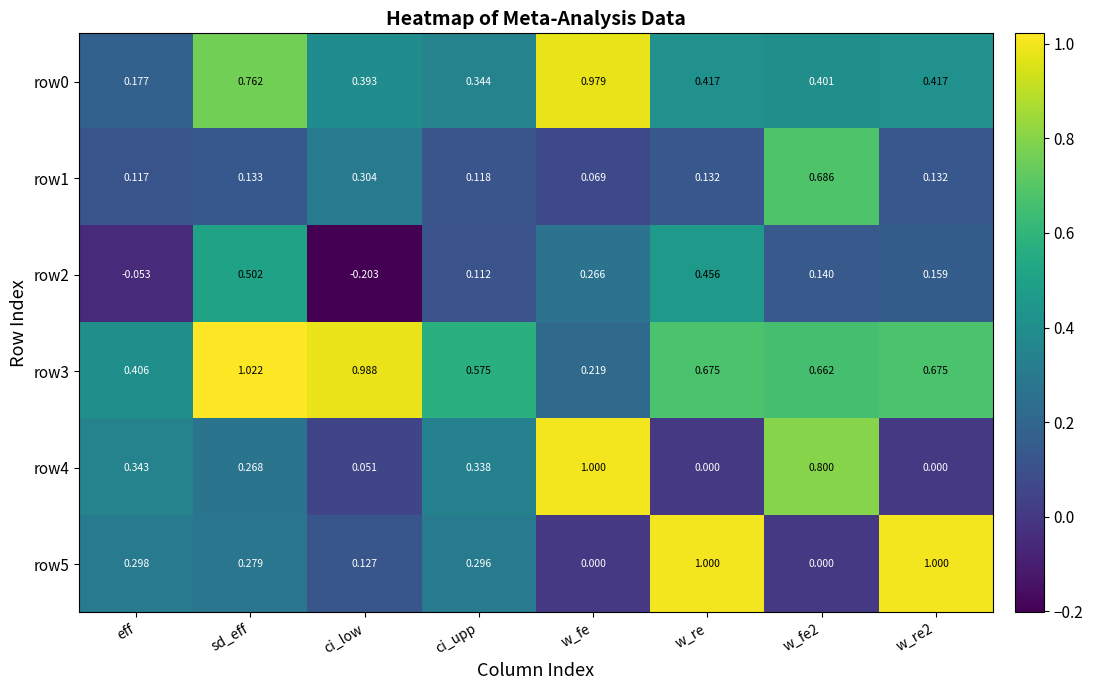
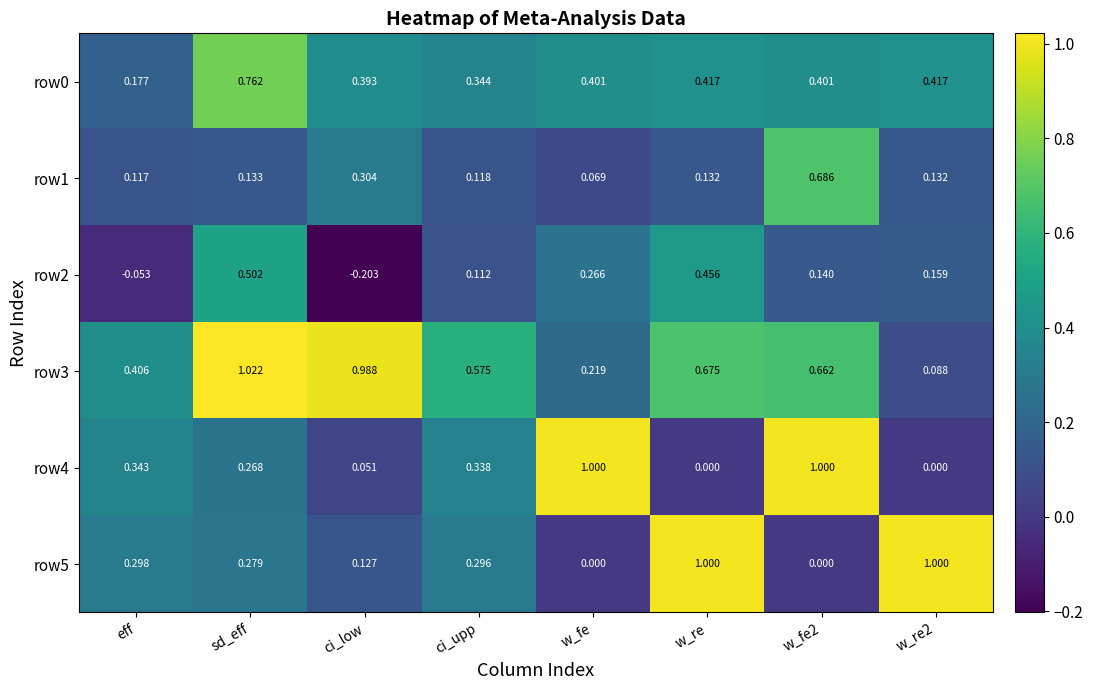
  {
    "row0": {
      "eff": 0.177,
      "sd_eff": 0.762,
      "ci_low": 0.393,
      "ci_upp": 0.344,
-     "w_fe": 0.979,
+     "w_fe": 0.401,
      "w_re": 0.417,
      "w_fe2": 0.401,
      "w_re2": 0.417
    },
    "row1": {
      "eff": 0.117,
      "sd_eff": 0.133,
      "ci_low": 0.304,
      "ci_upp": 0.118,
      "w_fe": 0.069,
      "w_re": 0.132,
      "w_fe2": 0.686,
      "w_re2": 0.132
    },
    "row2": {
      "eff": -0.053,
      "sd_eff": 0.502,
      "ci_low": -0.203,
      "ci_upp": 0.112,
      "w_fe": 0.266,
      "w_re": 0.456,
      "w_fe2": 0.140,
      "w_re2": 0.159
    },
    "row3": {
      "eff": 0.406,
      "sd_eff": 1.022,
      "ci_low": 0.988,
      "ci_upp": 0.575,
      "w_fe": 0.219,
      "w_re": 0.675,
      "w_fe2": 0.662,
-     "w_re2": 0.675
+     "w_re2": 0.088
    },
    "row4": {
      "eff": 0.343,
      "sd_eff": 0.268,
      "ci_low": 0.051,
      "ci_upp": 0.338,
      "w_fe": 1.000,
      "w_re": 0.000,
-     "w_fe2": 0.800,
+     "w_fe2": 1.000,
      "w_re2": 0.000
    },
    "row5": {
      "eff": 0.298,
      "sd_eff": 0.279,
      "ci_low": 0.127,
      "ci_upp": 0.296,
      "w_fe": 0.000,
      "w_re": 1.000,
      "w_fe2": 0.000,
      "w_re2": 1.000
    }
  }
